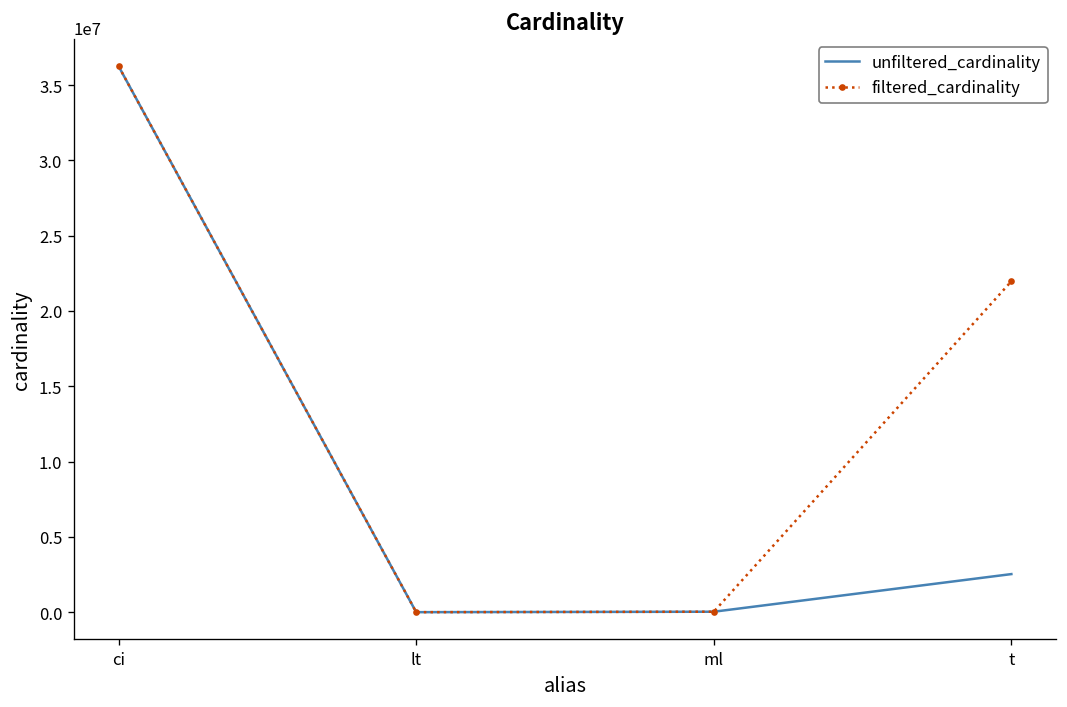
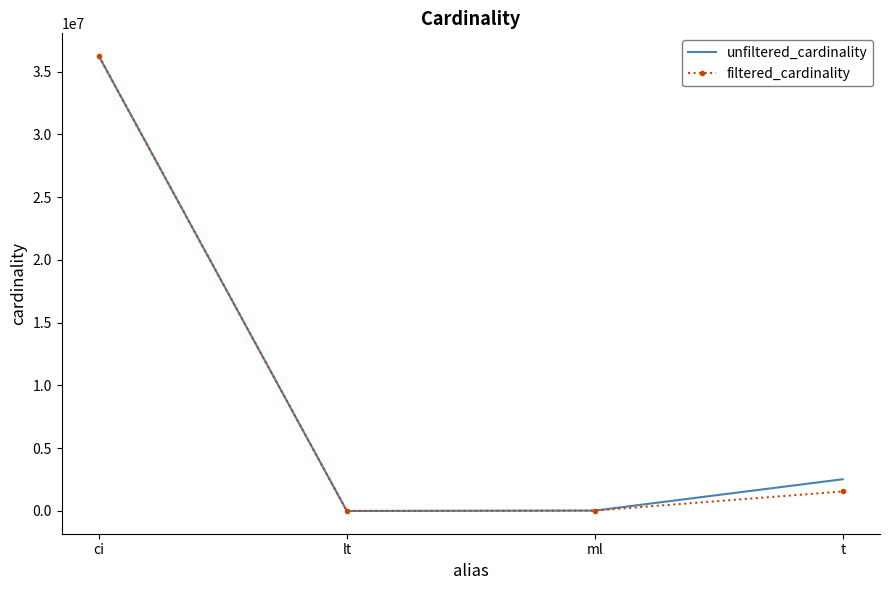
  {
    "unfiltered_cardinality": {
      "t": 2500000
    },
    "filtered_cardinality": {
-     "t": 22000000
+     "t": 1600000
    }
  }
